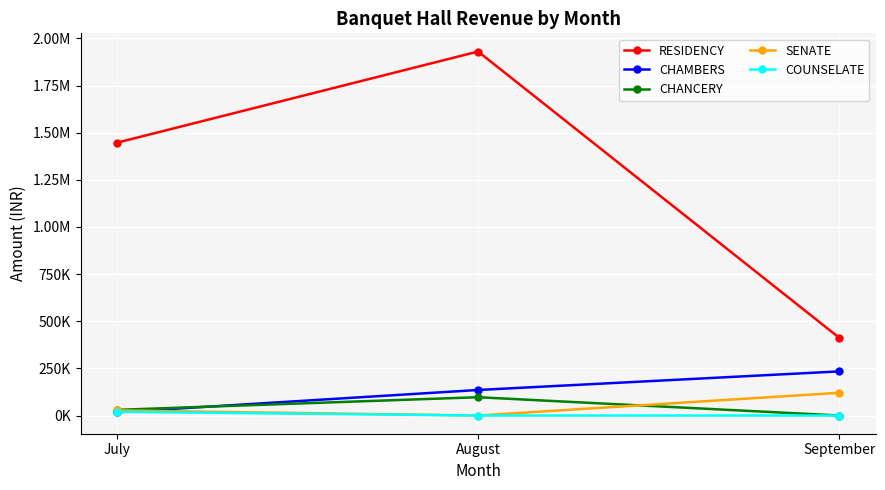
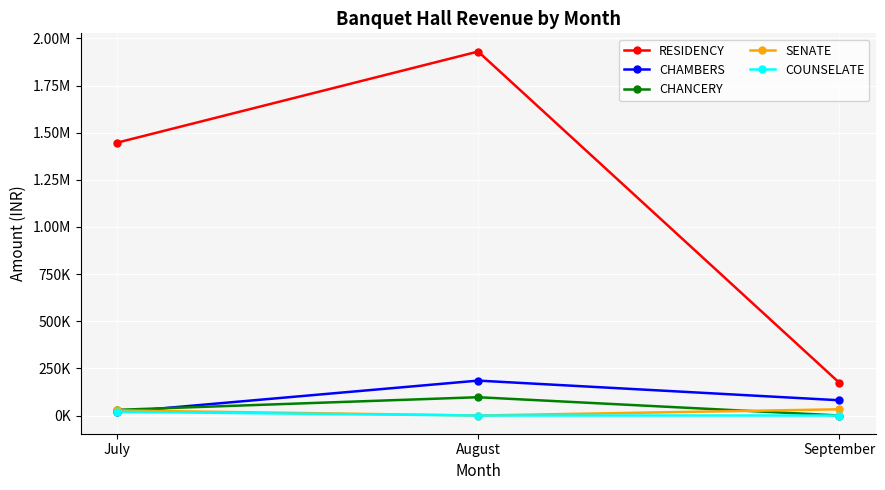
  {
    "RESIDENCY": {
      "July": 1450000,
      "August": 1930000,
-     "September": 410000
+     "September": 170000
    },
    "CHAMBERS": {
-     "August": 140000,
-     "September": 230000
+     "August": 190000,
+     "September": 80000
    },
    "CHANCERY": {
      "August": 100000
    },
    "SENATE": {
-     "September": 120000
+     "September": 30000
    }
  }
